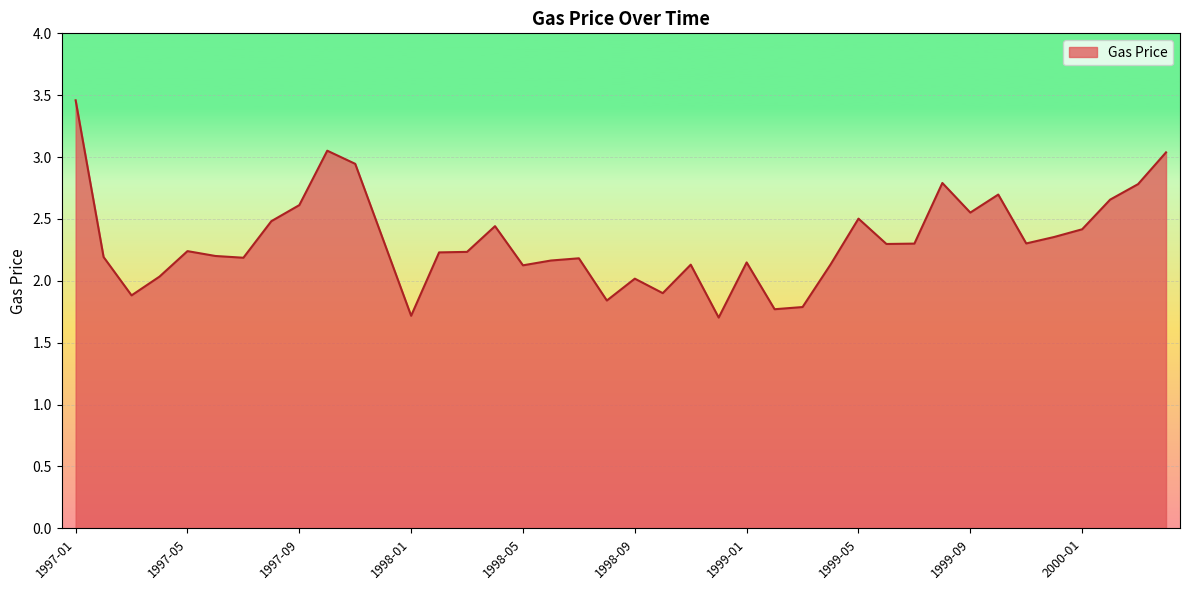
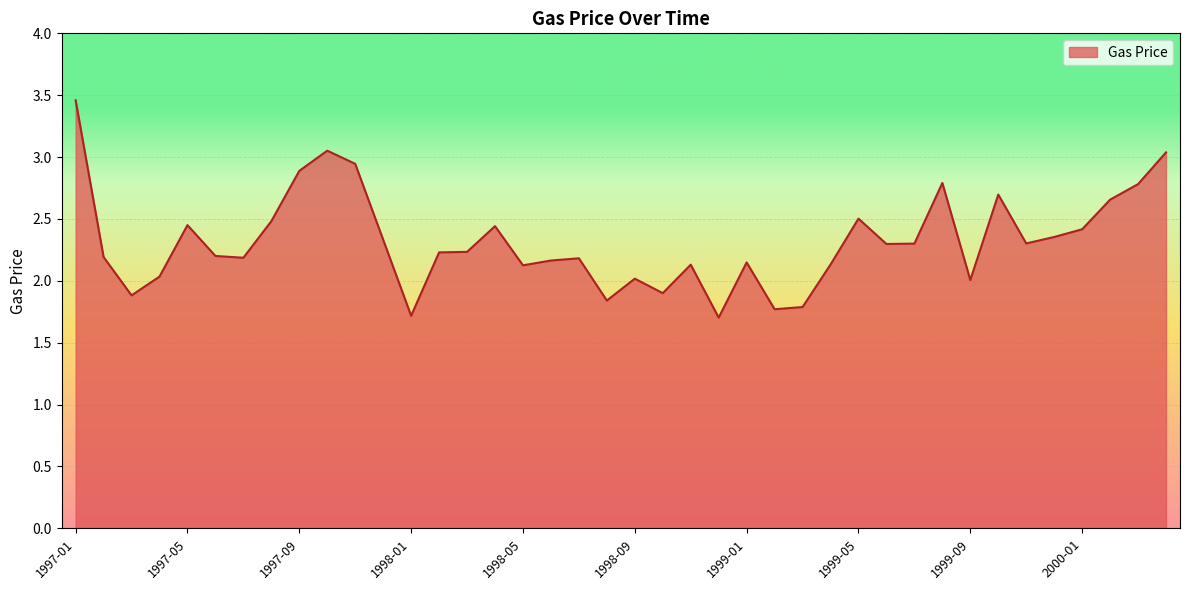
  {
    "1997-01": 3.46,
-   "1997-05": 2.24,
-   "1997-09": 2.61,
+   "1997-05": 2.45,
+   "1997-09": 2.89,
    "1998-01": 1.72,
    "1998-05": 2.13,
    "1998-09": 2.02,
    "1999-01": 2.15,
    "1999-05": 2.50,
-   "1999-09": 2.55,
+   "1999-09": 2.01,
    "2000-01": 2.42
  }
